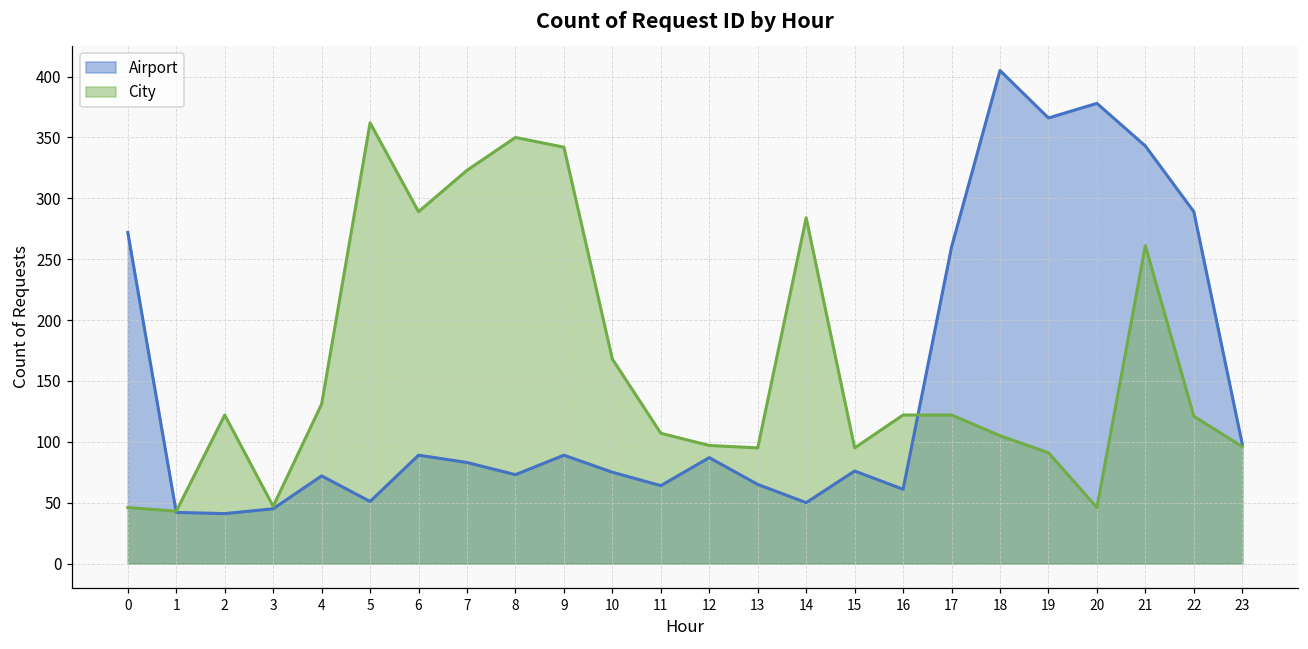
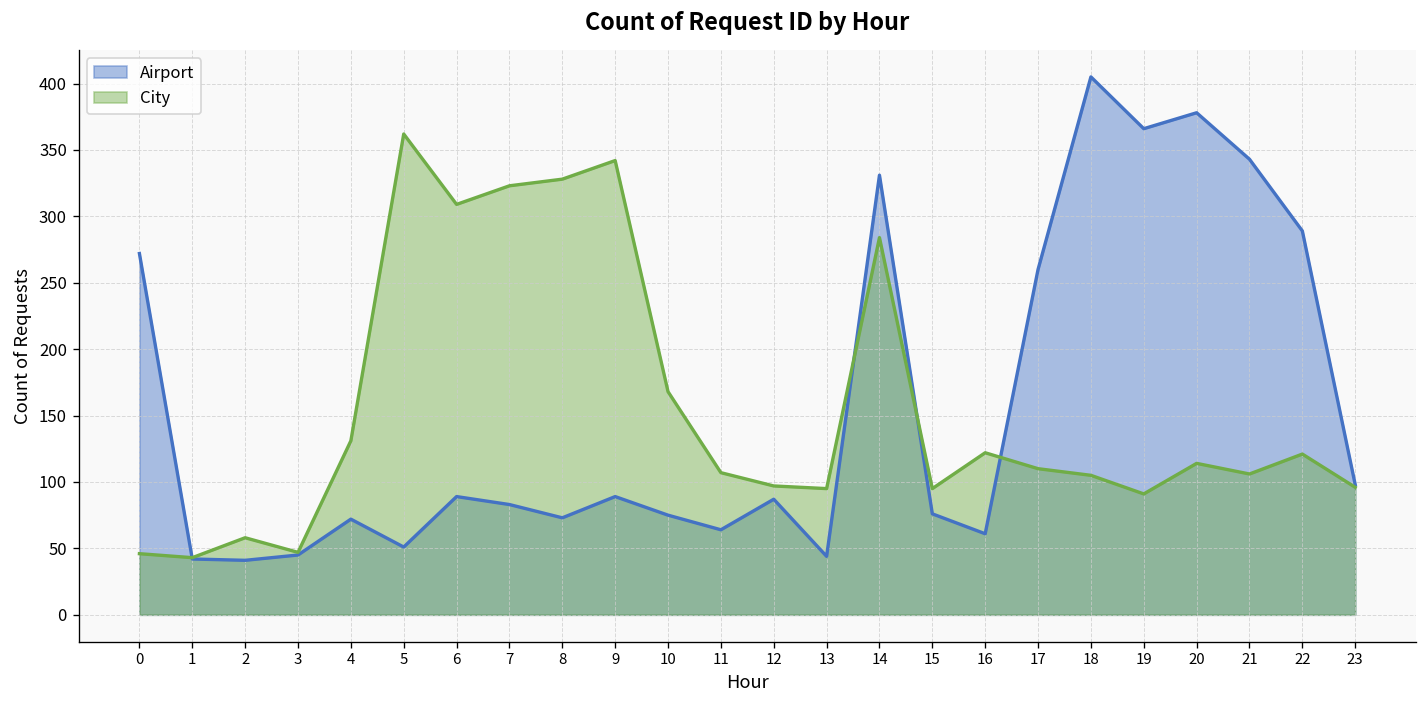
  {
    "Airport": {
      "0": 272,
      "2": 41,
      "4": 72,
      "5": 51,
      "6": 89,
      "7": 83,
      "8": 73,
      "9": 89,
      "10": 75,
      "11": 64,
      "12": 87,
-     "13": 65,
-     "14": 50,
+     "13": 44,
+     "14": 331,
      "15": 76,
      "16": 61,
      "17": 260,
      "18": 405,
      "19": 366,
      "20": 378,
      "21": 343,
      "22": 289
    },
    "City": {
      "0": 46,
-     "2": 122,
+     "2": 58,
      "4": 131,
      "5": 362,
-     "6": 289,
+     "6": 309,
      "7": 323,
-     "8": 350,
+     "8": 328,
      "9": 342,
      "10": 168,
      "11": 107,
      "12": 97,
      "13": 95,
      "14": 284,
      "15": 95,
      "16": 122,
-     "17": 122,
+     "17": 110,
      "18": 105,
      "19": 91,
-     "20": 46,
-     "21": 261,
+     "20": 114,
+     "21": 106,
      "22": 121
    }
  }
